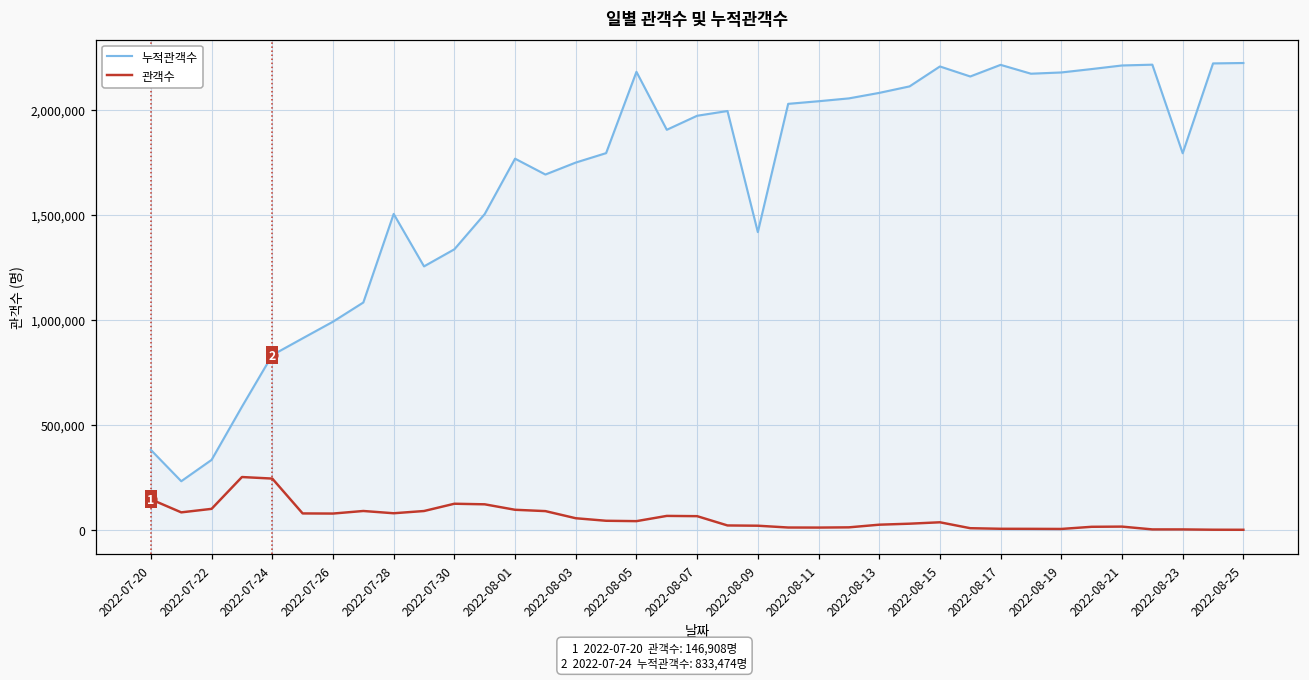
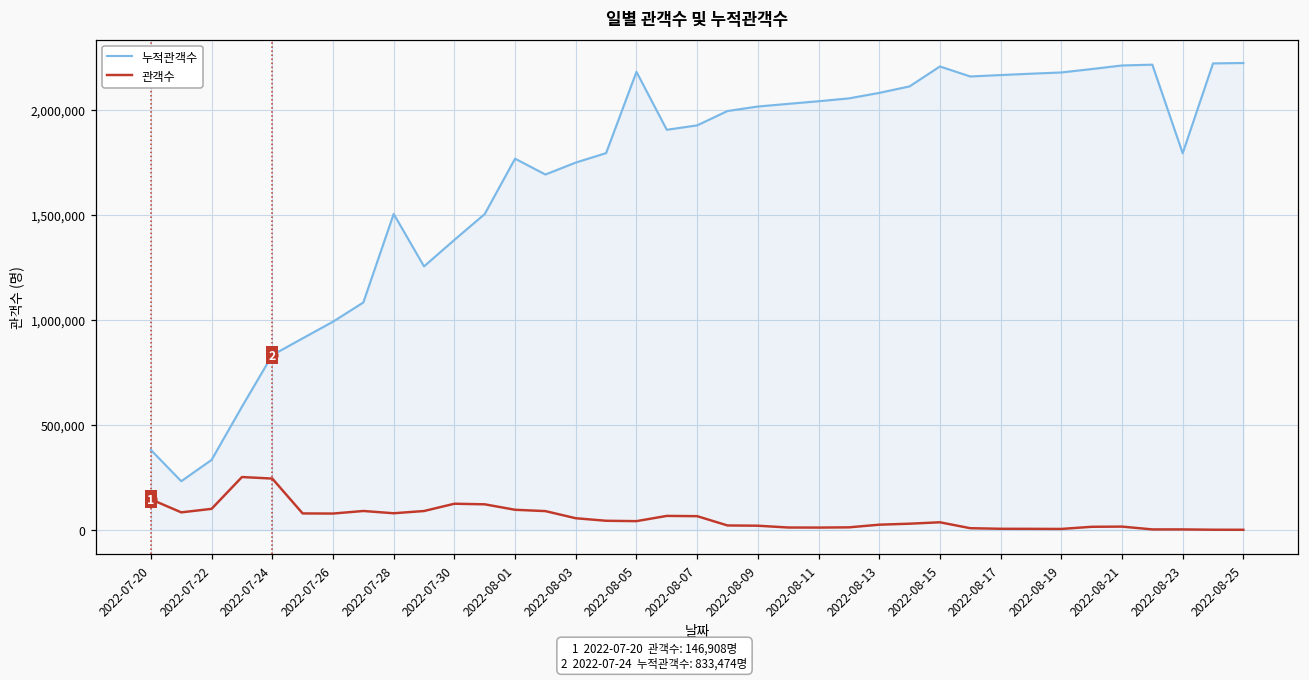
  {
    "누적관객수": {
      "2022-07-20": "380,000",
      "2022-07-22": "330,000",
      "2022-07-26": "990,000",
      "2022-07-28": "1,510,000",
-     "2022-07-30": "1,340,000",
+     "2022-07-30": "1,380,000",
      "2022-08-01": "1,770,000",
      "2022-08-03": "1,750,000",
      "2022-08-05": "2,180,000",
-     "2022-08-07": "1,970,000",
-     "2022-08-09": "1,420,000",
+     "2022-08-07": "1,930,000",
+     "2022-08-09": "2,020,000",
      "2022-08-11": "2,040,000",
      "2022-08-13": "2,080,000",
      "2022-08-15": "2,210,000",
-     "2022-08-17": "2,220,000",
+     "2022-08-17": "2,170,000",
      "2022-08-19": "2,180,000",
      "2022-08-21": "2,210,000",
      "2022-08-23": "1,790,000",
      "2022-08-25": "2,220,000"
    }
  }
